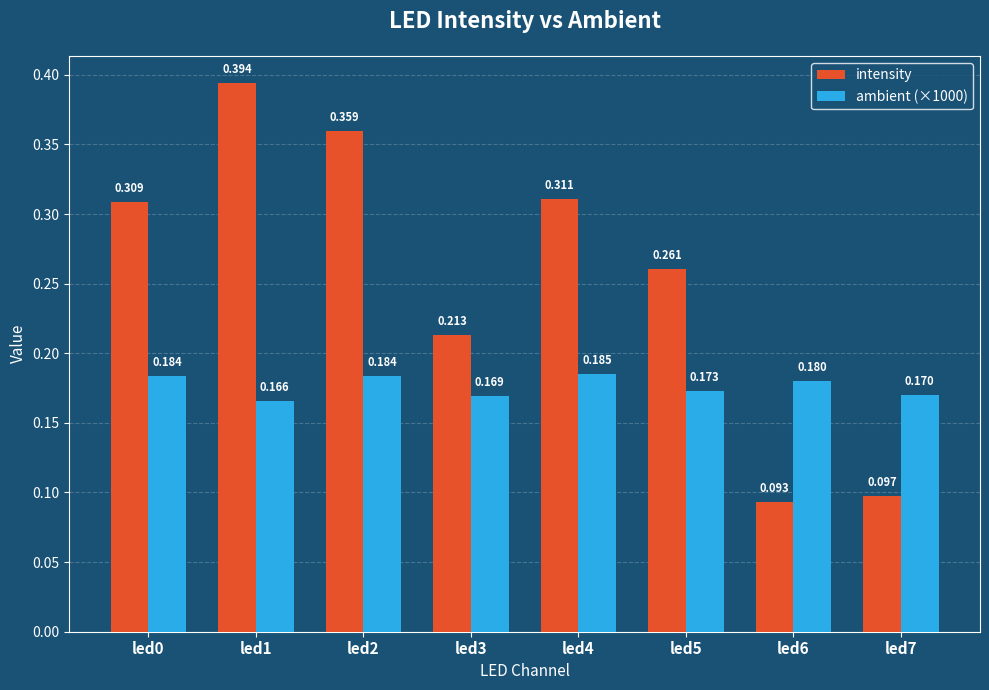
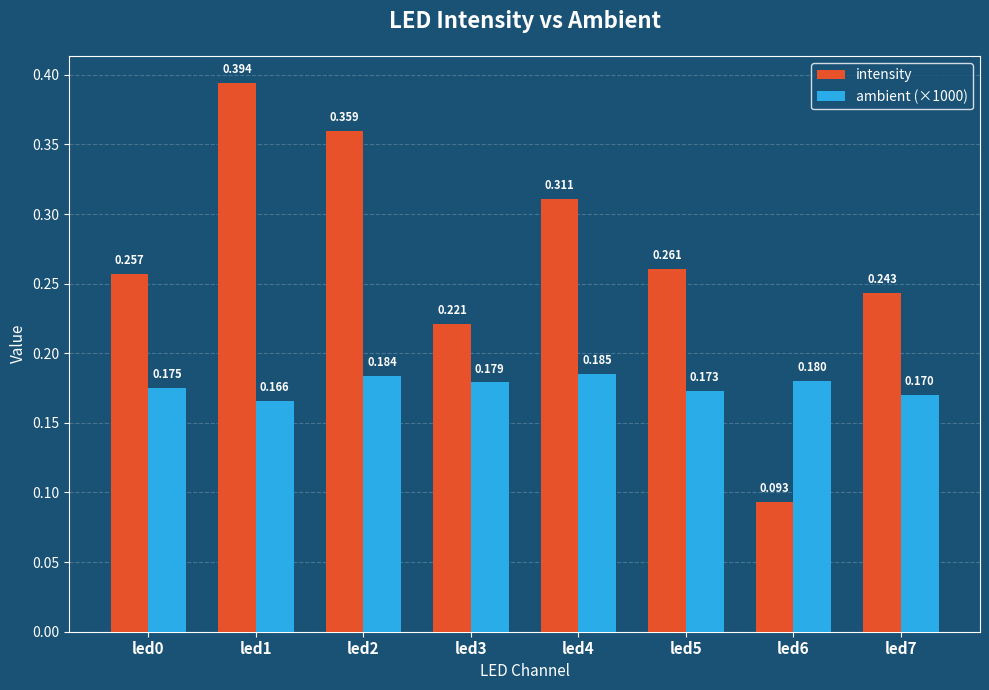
  {
    "intensity": {
-     "led0": 0.309,
+     "led0": 0.257,
      "led1": 0.394,
      "led2": 0.359,
-     "led3": 0.213,
+     "led3": 0.221,
      "led4": 0.311,
      "led5": 0.261,
      "led6": 0.093,
-     "led7": 0.097
+     "led7": 0.243
    },
    "ambient (×1000)": {
-     "led0": 0.184,
+     "led0": 0.175,
      "led1": 0.166,
      "led2": 0.184,
-     "led3": 0.169,
+     "led3": 0.179,
      "led4": 0.185,
      "led5": 0.173,
      "led6": 0.180,
      "led7": 0.170
    }
  }
